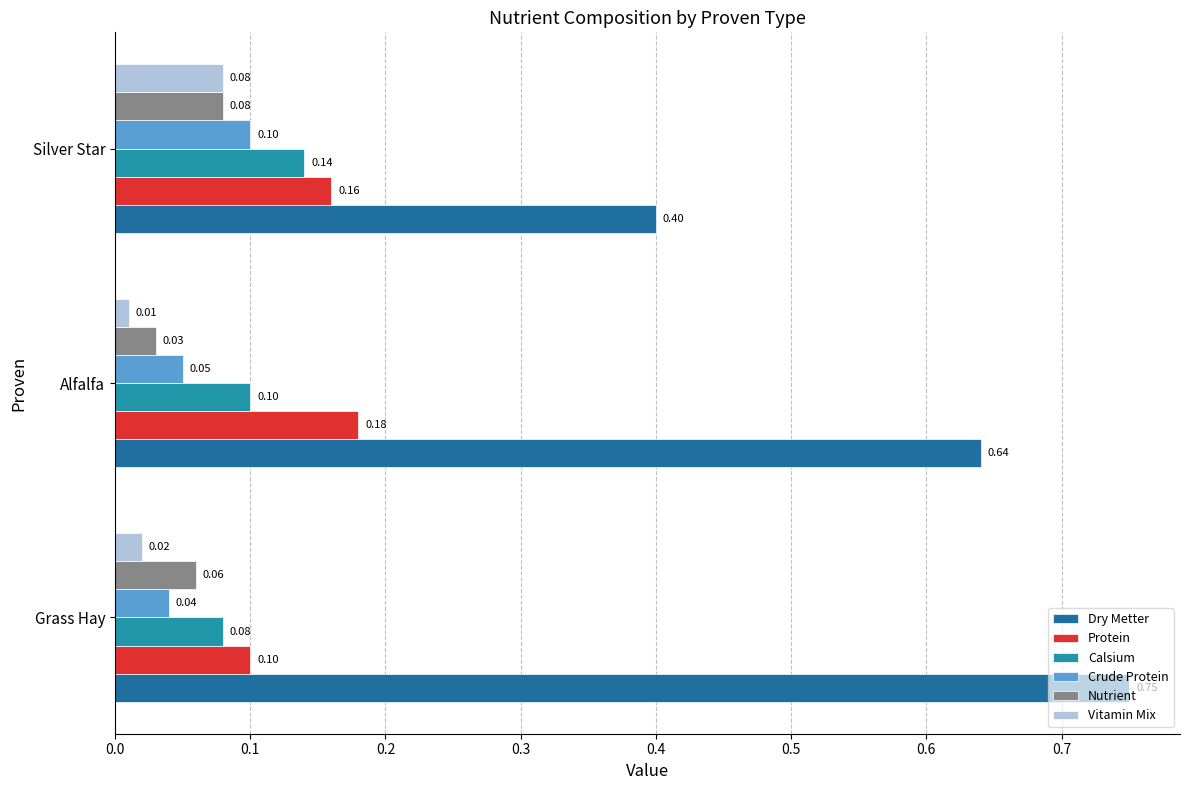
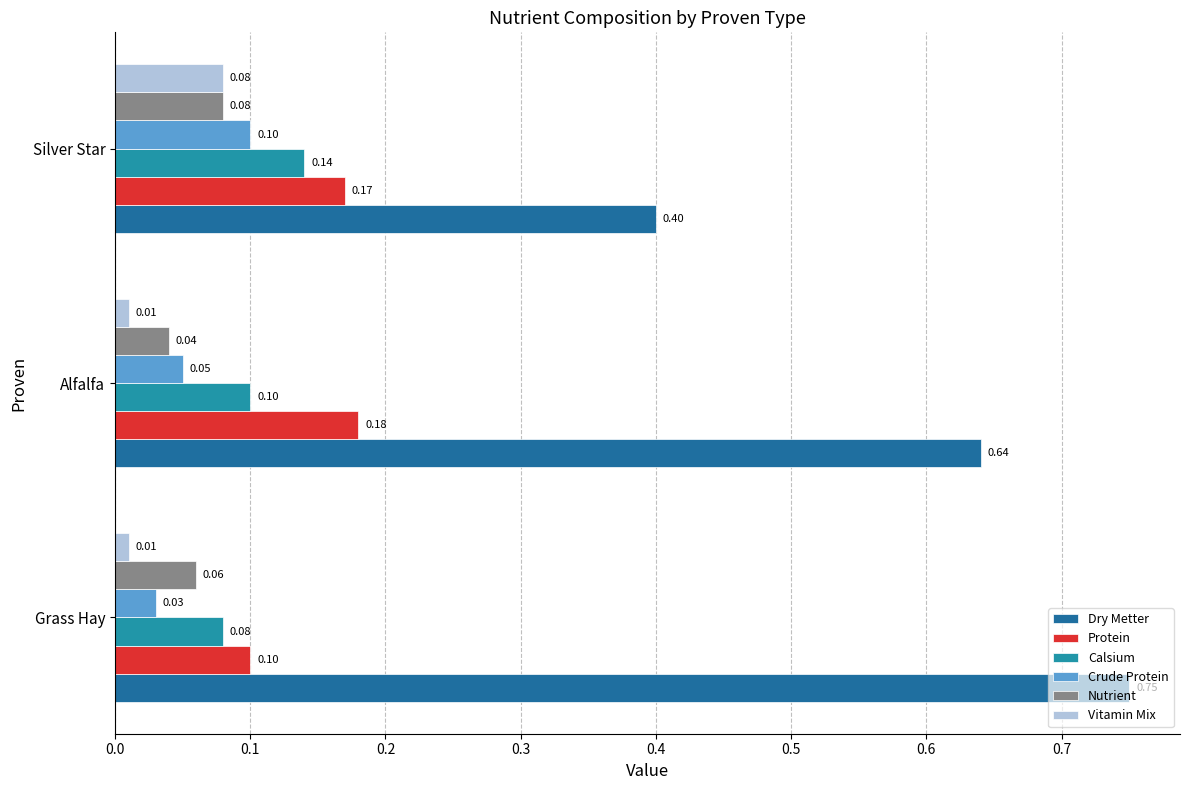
  {
    "Protein": {
-     "Silver Star": 0.16,
+     "Silver Star": 0.17,
      "Alfalfa": 0.18,
      "Grass Hay": 0.10
    },
    "Crude Protein": {
      "Silver Star": 0.10,
      "Alfalfa": 0.05,
-     "Grass Hay": 0.04
+     "Grass Hay": 0.03
    },
    "Nutrient": {
      "Silver Star": 0.08,
-     "Alfalfa": 0.03,
+     "Alfalfa": 0.04,
      "Grass Hay": 0.06
    },
    "Vitamin Mix": {
      "Silver Star": 0.08,
      "Alfalfa": 0.01,
-     "Grass Hay": 0.02
+     "Grass Hay": 0.01
    }
  }
